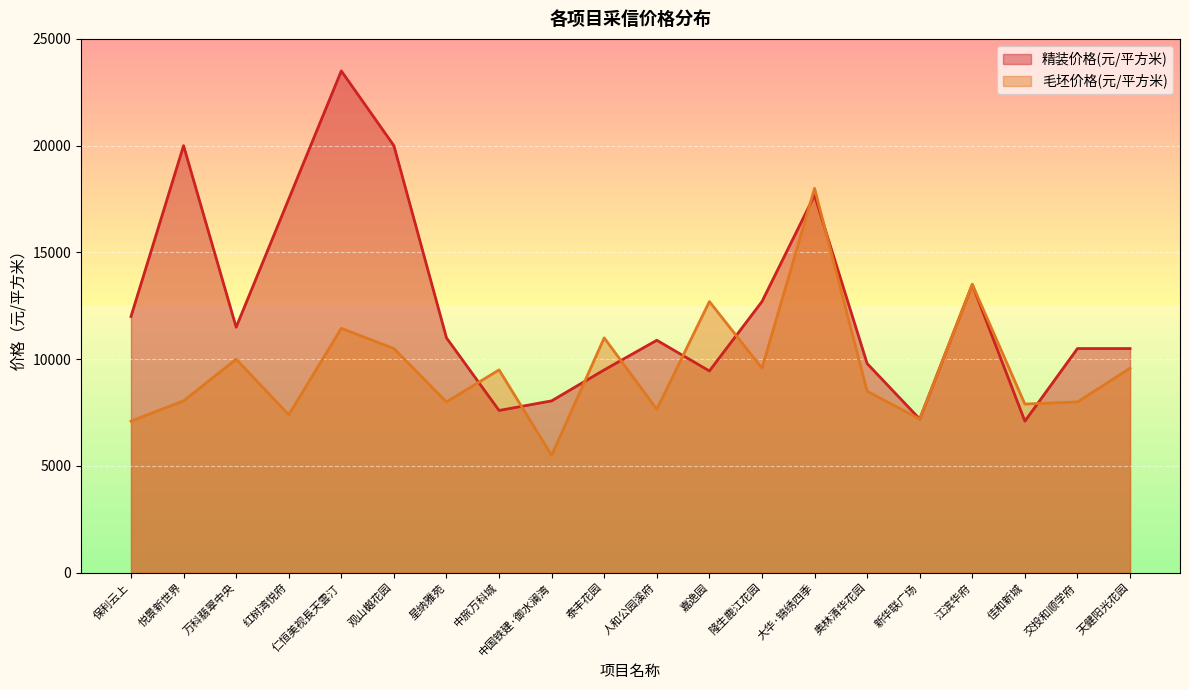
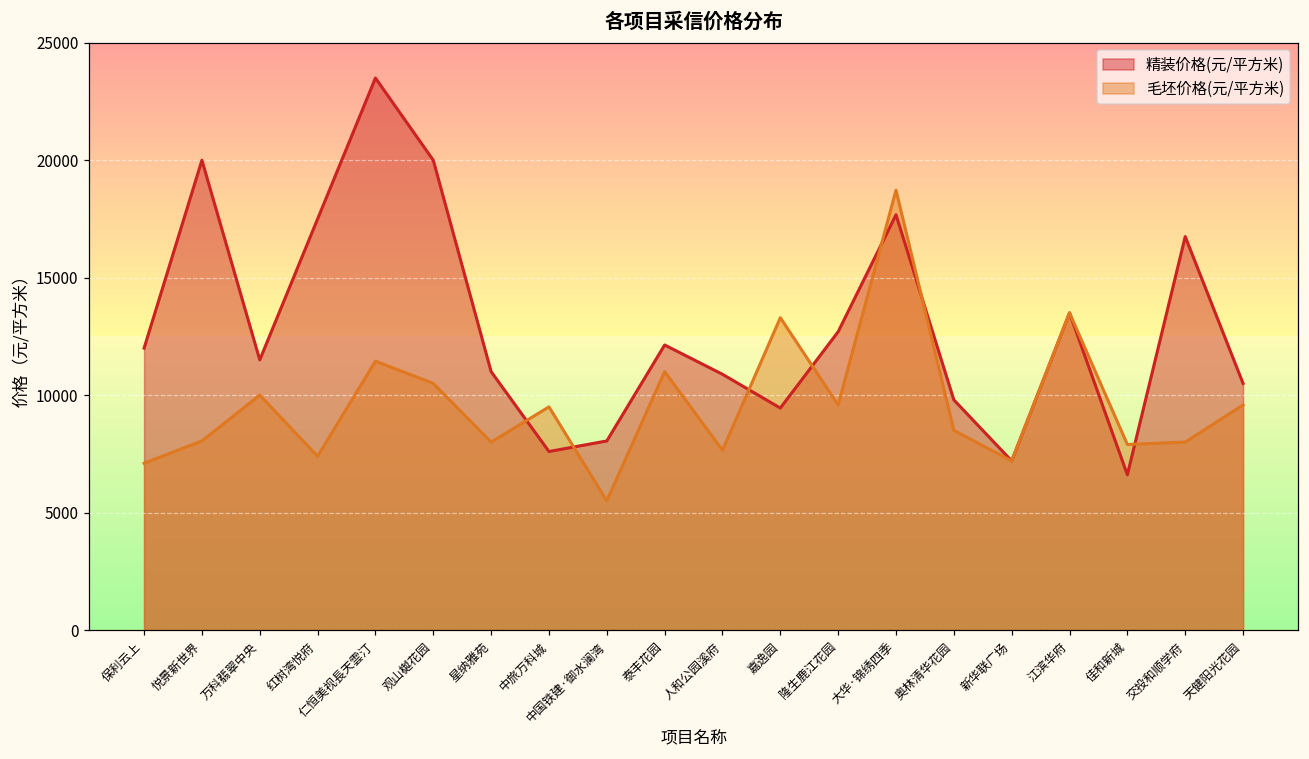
  {
    "精装价格(元/平方米)": {
      "保利云上": 12000,
      "悦景新世界": 20000,
      "万科翡翠中央": 11500,
      "红树湾悦府": 17500,
      "仁恒美视長天雲汀": 23500,
      "观山樾花园": 20000,
      "星纳雅苑": 11000,
      "中旅万科城": 7600,
      "中国铁建·御水澜湾": 8100,
-     "泰丰花园": 9500,
+     "泰丰花园": 12100,
      "人和公园溪府": 10900,
      "嘉逸园": 9500,
      "隆生鹿江花园": 12700,
      "大华·锦绣四季": 17700,
      "奥林清华花园": 9800,
-     "佳和新城": 7100,
-     "交投和顺学府": 10500,
+     "佳和新城": 6600,
+     "交投和顺学府": 16700,
      "天健阳光花园": 10500
    },
    "毛坯价格(元/平方米)": {
      "保利云上": 7100,
      "悦景新世界": 8100,
      "万科翡翠中央": 10000,
      "红树湾悦府": 7400,
      "仁恒美视長天雲汀": 11400,
      "观山樾花园": 10500,
      "星纳雅苑": 8000,
      "中旅万科城": 9500,
      "中国铁建·御水澜湾": 5500,
      "泰丰花园": 11000,
      "人和公园溪府": 7700,
-     "嘉逸园": 12700,
+     "嘉逸园": 13300,
      "隆生鹿江花园": 9600,
-     "大华·锦绣四季": 18000,
+     "大华·锦绣四季": 18700,
      "奥林清华花园": 8500,
      "佳和新城": 7900,
      "交投和顺学府": 8000,
      "天健阳光花园": 9600
    }
  }
